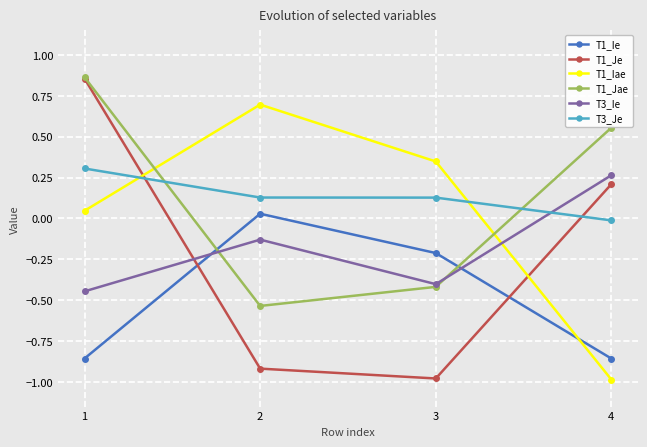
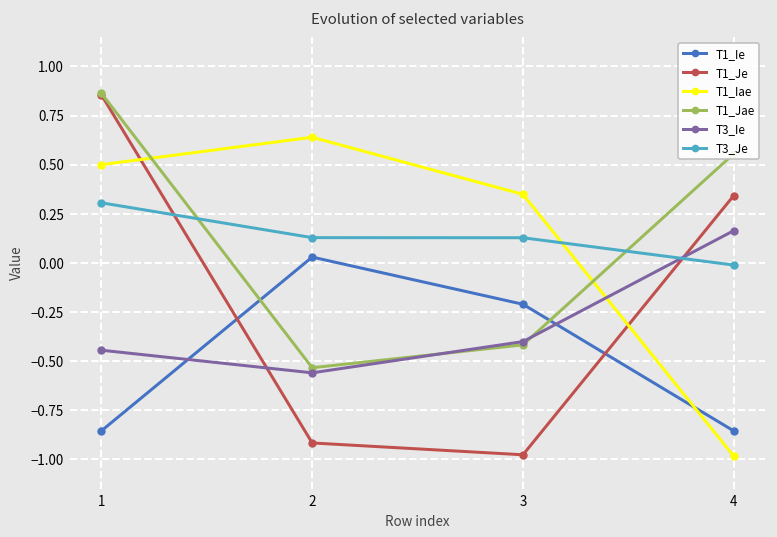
  {
    "T1_Je": {
      "2": -0.92,
      "3": -0.98,
-     "4": 0.21
+     "4": 0.34
    },
    "T1_Iae": {
-     "1": 0.05,
-     "2": 0.70,
+     "1": 0.50,
+     "2": 0.64,
      "3": 0.35,
      "4": -0.99
    },
    "T1_Jae": {
      "2": -0.53,
      "3": -0.42,
      "4": 0.56
    },
    "T3_Ie": {
      "1": -0.45,
-     "2": -0.13,
+     "2": -0.56,
      "3": -0.40,
-     "4": 0.26
+     "4": 0.16
    }
  }
